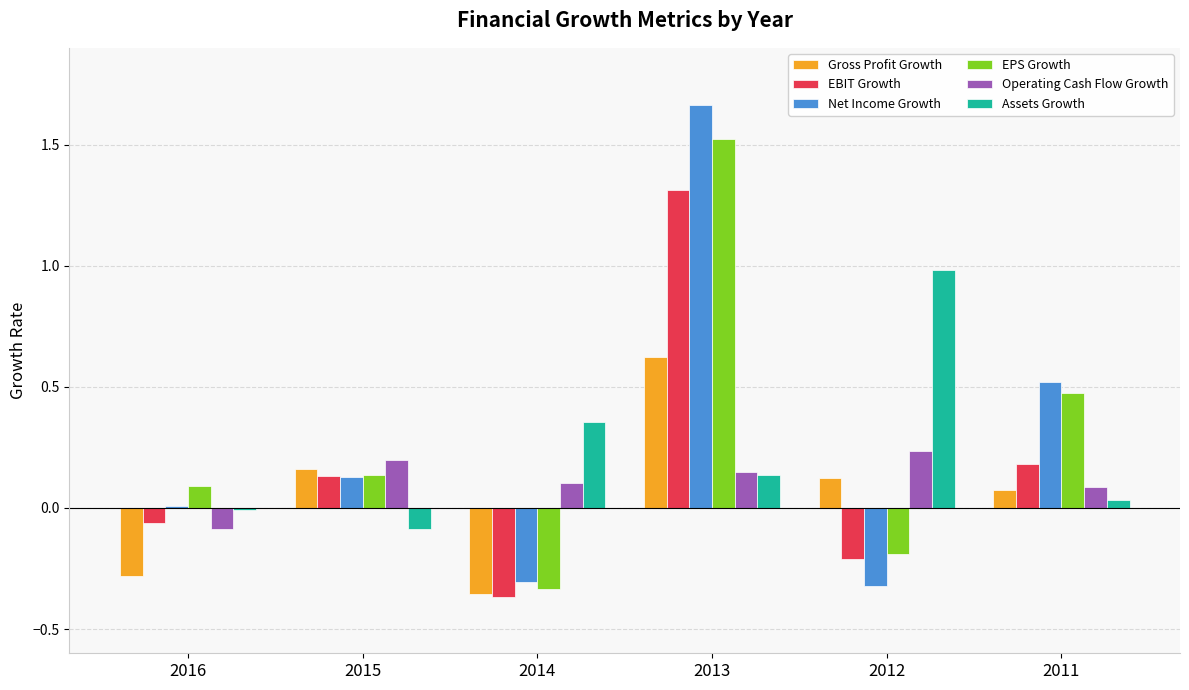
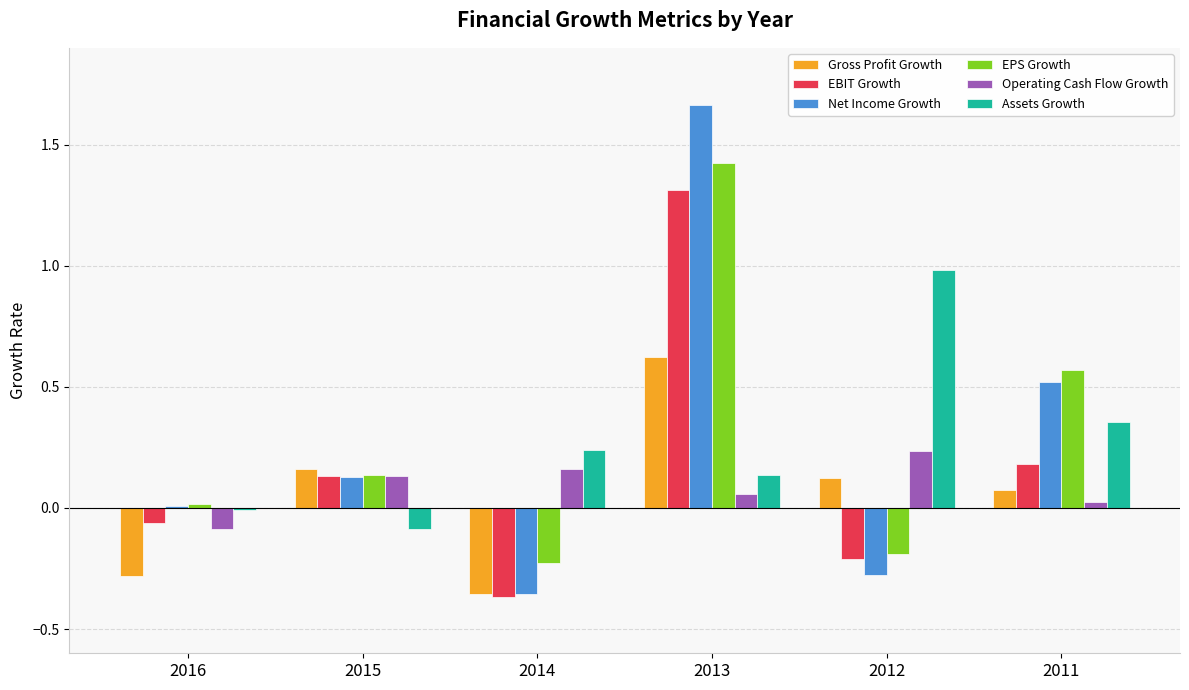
  {
    "Gross Profit Growth": {
      "2016": -0.28,
      "2015": 0.16,
      "2014": -0.35,
      "2013": 0.62,
      "2012": 0.12,
      "2011": 0.08
    },
    "EBIT Growth": {
      "2016": -0.06,
      "2015": 0.13,
      "2014": -0.37,
      "2013": 1.31,
      "2012": -0.21,
      "2011": 0.18
    },
    "Net Income Growth": {
      "2015": 0.13,
-     "2014": -0.31,
+     "2014": -0.36,
      "2013": 1.67,
-     "2012": -0.32,
+     "2012": -0.28,
      "2011": 0.52
    },
    "EPS Growth": {
-     "2016": 0.09,
+     "2016": 0.02,
      "2015": 0.14,
-     "2014": -0.34,
-     "2013": 1.52,
+     "2014": -0.23,
+     "2013": 1.43,
      "2012": -0.19,
-     "2011": 0.48
+     "2011": 0.57
    },
    "Operating Cash Flow Growth": {
      "2016": -0.09,
-     "2015": 0.20,
-     "2014": 0.10,
-     "2013": 0.15,
+     "2015": 0.13,
+     "2014": 0.16,
+     "2013": 0.06,
      "2012": 0.24,
-     "2011": 0.09
+     "2011": 0.03
    },
    "Assets Growth": {
      "2015": -0.09,
-     "2014": 0.36,
+     "2014": 0.24,
      "2013": 0.14,
      "2012": 0.98,
-     "2011": 0.03
+     "2011": 0.35
    }
  }
